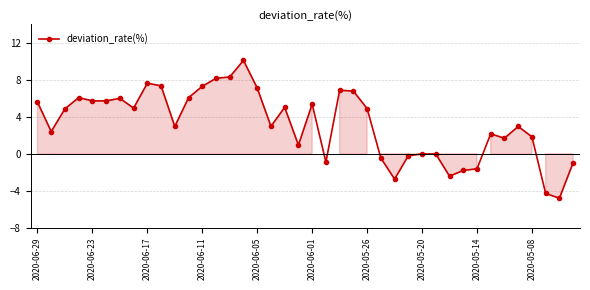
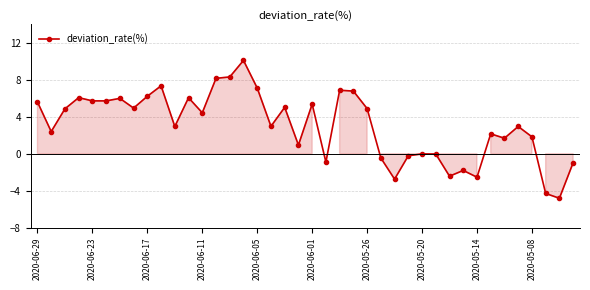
  {
    "2020-06-29": 6,
    "2020-06-23": 6,
-   "2020-06-17": 8,
-   "2020-06-11": 7,
+   "2020-06-17": 6,
+   "2020-06-11": 4,
    "2020-06-05": 7,
    "2020-06-01": 5,
    "2020-05-26": 5,
    "2020-05-20": 0,
-   "2020-05-14": -2,
+   "2020-05-14": -3,
    "2020-05-08": 2
  }
